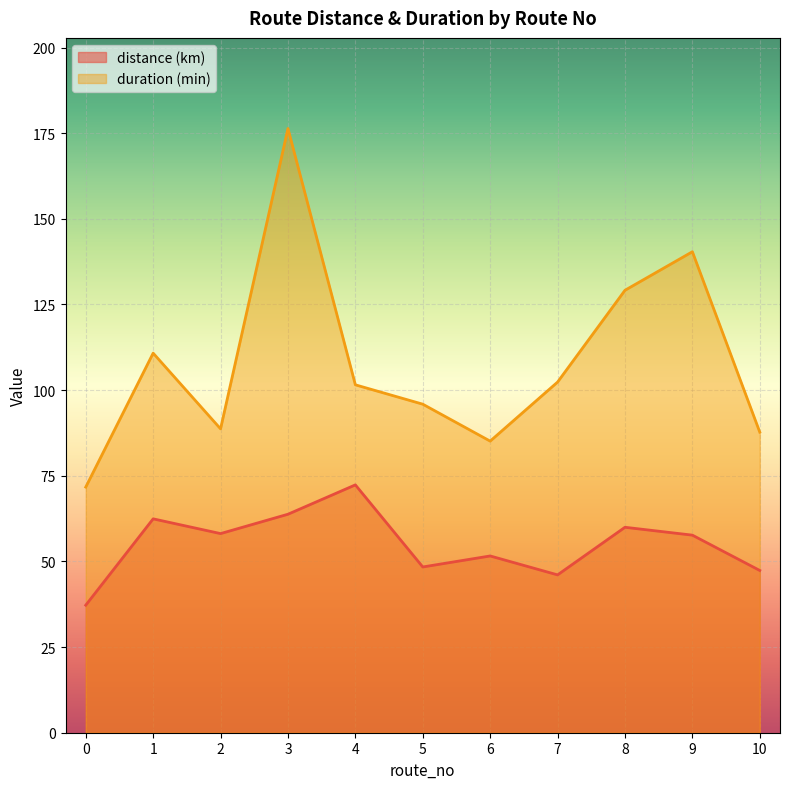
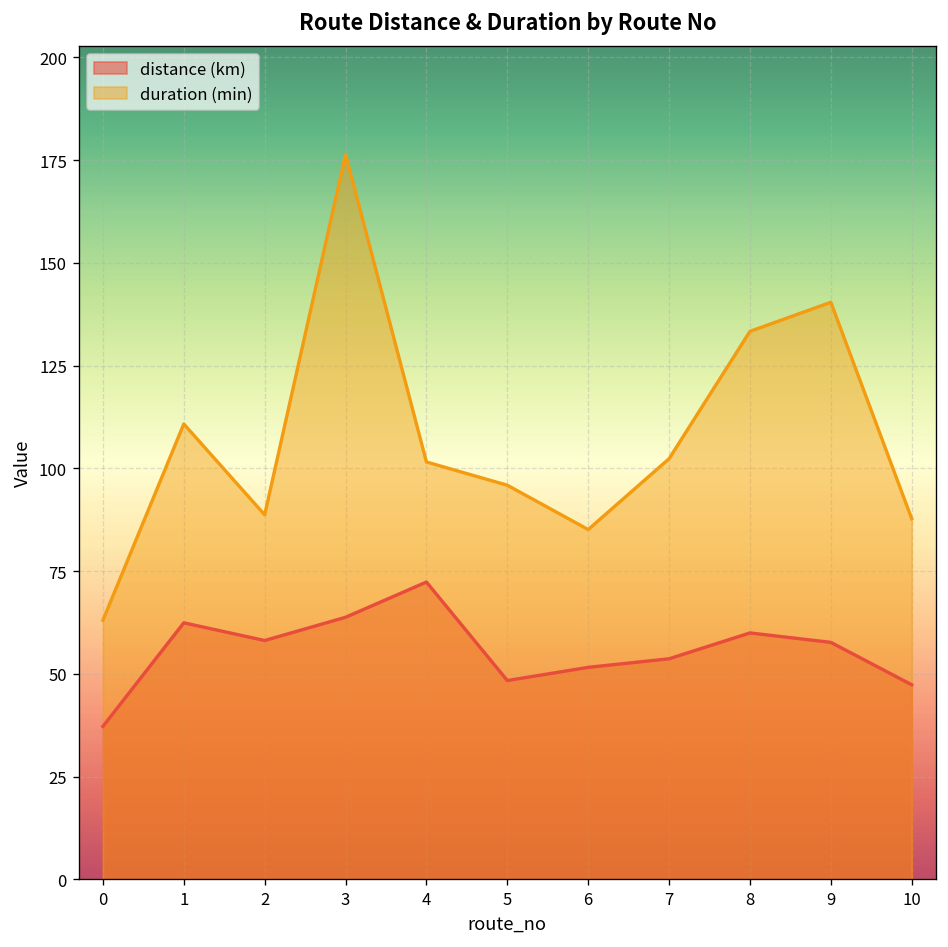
  {
    "distance (km)": {
      "0": 37,
      "1": 62,
      "2": 58,
      "3": 64,
      "4": 72,
      "5": 48,
      "6": 52,
-     "7": 46,
+     "7": 54,
      "8": 60,
      "9": 58,
      "10": 47
    },
    "duration (min)": {
-     "0": 72,
+     "0": 63,
      "1": 111,
      "2": 89,
      "3": 176,
      "4": 102,
      "5": 96,
      "6": 85,
      "7": 102,
-     "8": 129,
+     "8": 133,
      "9": 140,
      "10": 88
    }
  }
